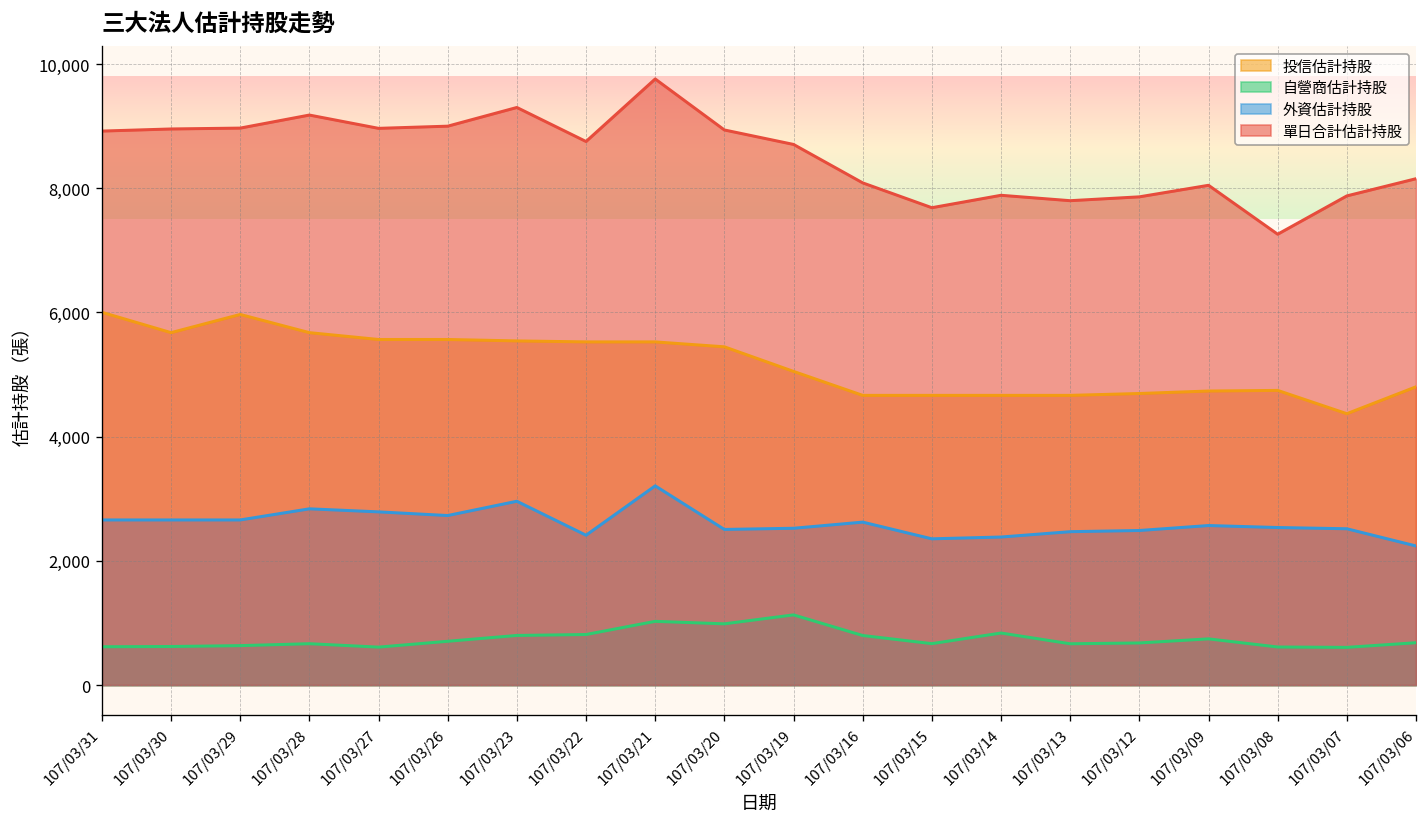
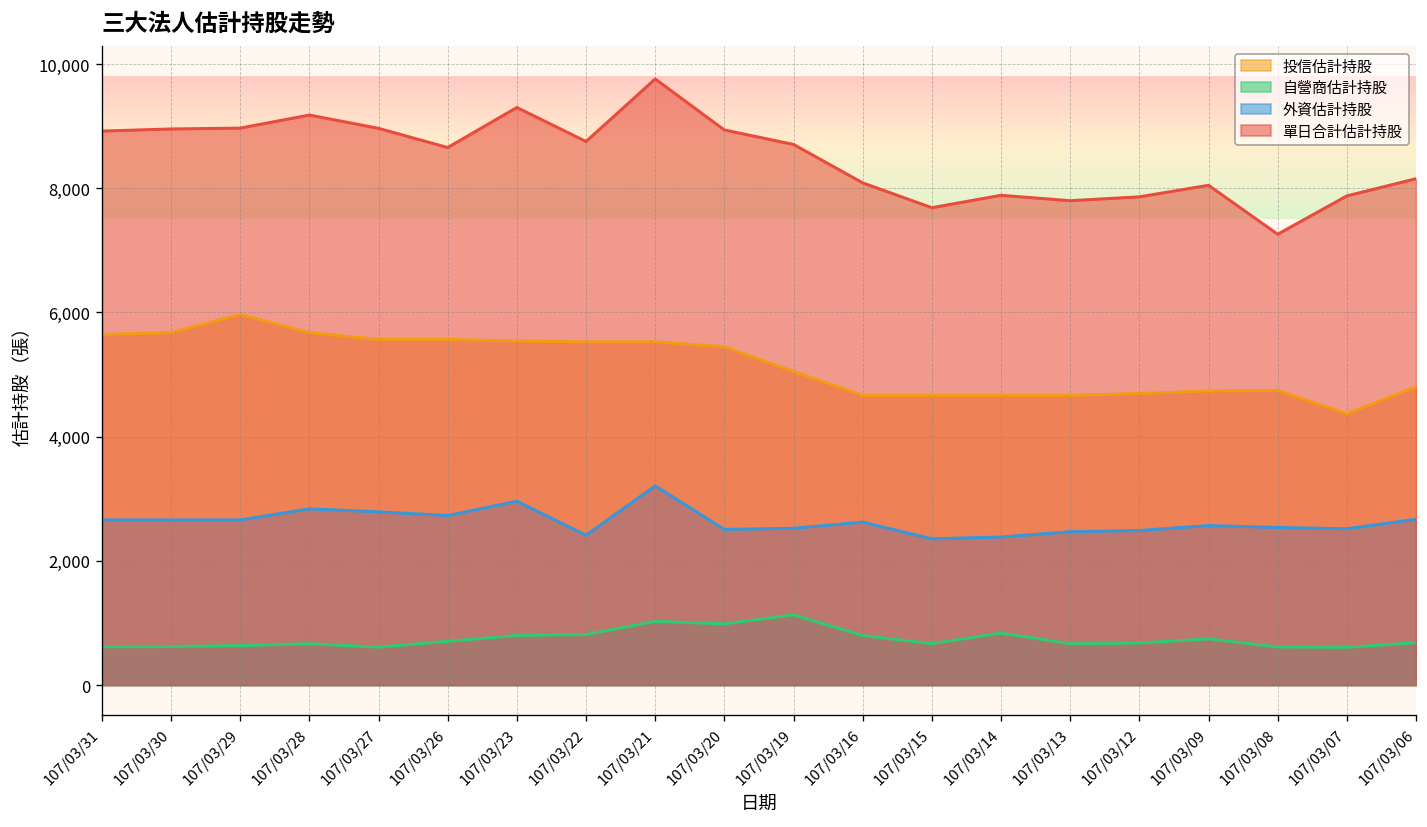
  {
    "投信估計持股": {
-     "107/03/31": "6,000",
+     "107/03/31": "5,600",
      "107/03/30": "5,700",
      "107/03/29": "6,000",
      "107/03/28": "5,700",
      "107/03/27": "5,600",
      "107/03/26": "5,600",
      "107/03/23": "5,500",
      "107/03/22": "5,500",
      "107/03/21": "5,500",
      "107/03/20": "5,400",
      "107/03/19": "5,100",
      "107/03/16": "4,700",
      "107/03/15": "4,700",
      "107/03/14": "4,700",
      "107/03/13": "4,700",
      "107/03/12": "4,700",
      "107/03/09": "4,700",
      "107/03/08": "4,700",
      "107/03/07": "4,400",
      "107/03/06": "4,800"
    },
    "自營商估計持股": {
      "107/03/31": "600",
      "107/03/30": "600",
      "107/03/29": "600",
      "107/03/28": "700",
      "107/03/27": "600",
      "107/03/26": "700",
      "107/03/23": "800",
      "107/03/22": "800",
      "107/03/21": "1,000",
      "107/03/20": "1,000",
      "107/03/19": "1,100",
      "107/03/16": "800",
      "107/03/15": "700",
      "107/03/14": "800",
      "107/03/13": "700",
      "107/03/12": "700",
      "107/03/09": "700",
      "107/03/08": "600",
      "107/03/07": "600",
      "107/03/06": "700"
    },
    "外資估計持股": {
      "107/03/31": "2,700",
      "107/03/30": "2,700",
      "107/03/29": "2,700",
      "107/03/28": "2,800",
      "107/03/27": "2,800",
      "107/03/26": "2,700",
      "107/03/23": "3,000",
      "107/03/22": "2,400",
      "107/03/21": "3,200",
      "107/03/20": "2,500",
      "107/03/19": "2,500",
      "107/03/16": "2,600",
      "107/03/15": "2,400",
      "107/03/14": "2,400",
      "107/03/13": "2,500",
      "107/03/12": "2,500",
      "107/03/09": "2,600",
      "107/03/08": "2,500",
      "107/03/07": "2,500",
-     "107/03/06": "2,200"
+     "107/03/06": "2,700"
    },
    "單日合計估計持股": {
      "107/03/31": "8,900",
      "107/03/30": "9,000",
      "107/03/29": "9,000",
      "107/03/28": "9,200",
      "107/03/27": "9,000",
-     "107/03/26": "9,000",
+     "107/03/26": "8,700",
      "107/03/23": "9,300",
      "107/03/22": "8,800",
      "107/03/21": "9,800",
      "107/03/20": "8,900",
      "107/03/19": "8,700",
      "107/03/16": "8,100",
      "107/03/15": "7,700",
      "107/03/14": "7,900",
      "107/03/13": "7,800",
      "107/03/12": "7,900",
      "107/03/09": "8,000",
      "107/03/08": "7,300",
      "107/03/07": "7,900",
      "107/03/06": "8,200"
    }
  }
